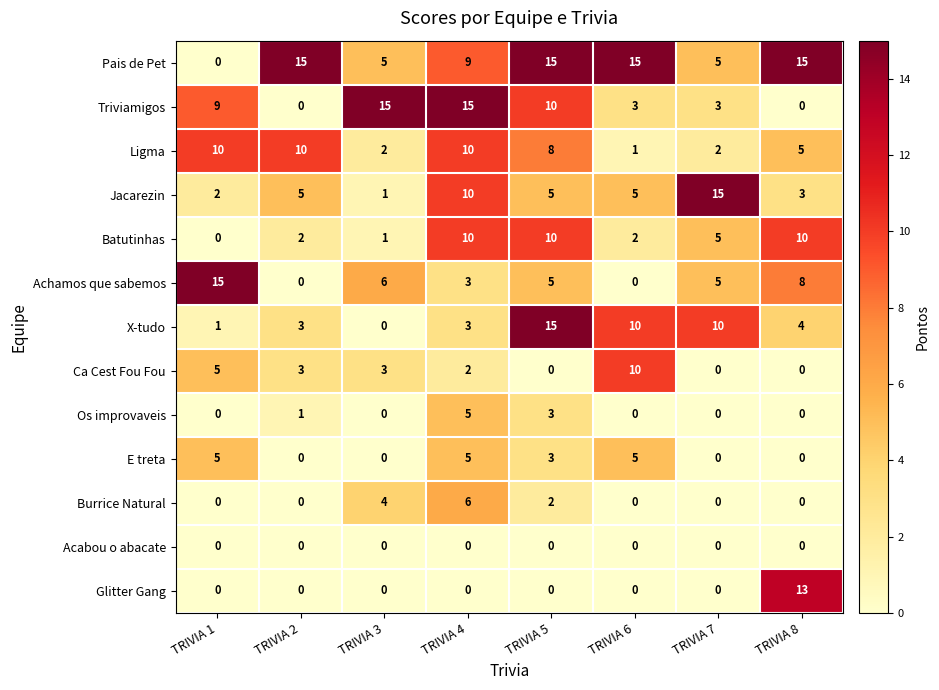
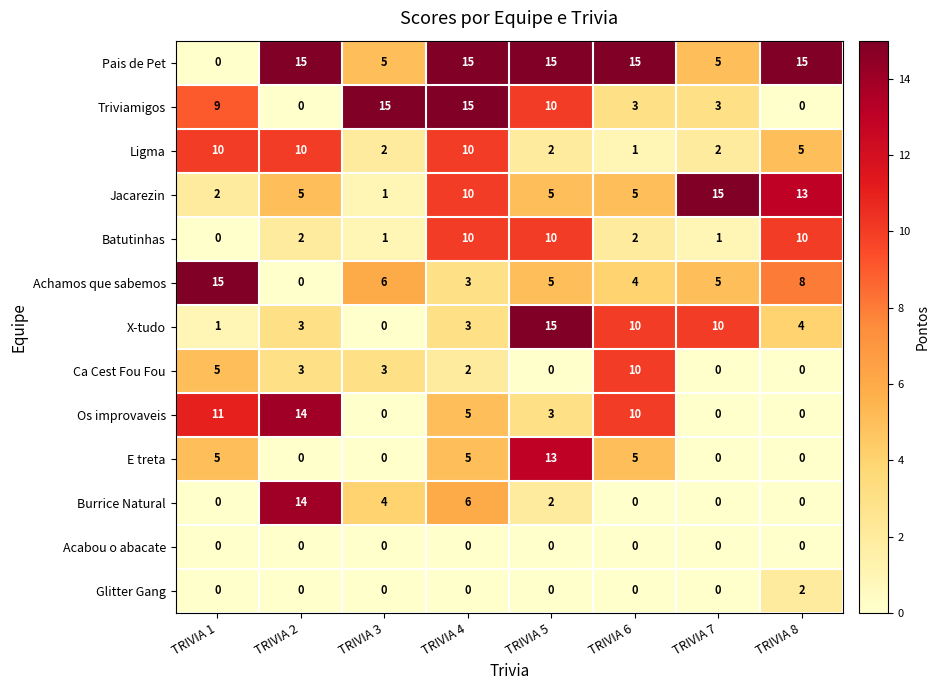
  {
    "Pais de Pet": {
      "TRIVIA 1": 0,
      "TRIVIA 2": 15,
      "TRIVIA 3": 5,
-     "TRIVIA 4": 9,
+     "TRIVIA 4": 15,
      "TRIVIA 5": 15,
      "TRIVIA 6": 15,
      "TRIVIA 7": 5,
      "TRIVIA 8": 15
    },
    "Triviamigos": {
      "TRIVIA 1": 9,
      "TRIVIA 2": 0,
      "TRIVIA 3": 15,
      "TRIVIA 4": 15,
      "TRIVIA 5": 10,
      "TRIVIA 6": 3,
      "TRIVIA 7": 3,
      "TRIVIA 8": 0
    },
    "Ligma": {
      "TRIVIA 1": 10,
      "TRIVIA 2": 10,
      "TRIVIA 3": 2,
      "TRIVIA 4": 10,
-     "TRIVIA 5": 8,
+     "TRIVIA 5": 2,
      "TRIVIA 6": 1,
      "TRIVIA 7": 2,
      "TRIVIA 8": 5
    },
    "Jacarezin": {
      "TRIVIA 1": 2,
      "TRIVIA 2": 5,
      "TRIVIA 3": 1,
      "TRIVIA 4": 10,
      "TRIVIA 5": 5,
      "TRIVIA 6": 5,
      "TRIVIA 7": 15,
-     "TRIVIA 8": 3
+     "TRIVIA 8": 13
    },
    "Batutinhas": {
      "TRIVIA 1": 0,
      "TRIVIA 2": 2,
      "TRIVIA 3": 1,
      "TRIVIA 4": 10,
      "TRIVIA 5": 10,
      "TRIVIA 6": 2,
-     "TRIVIA 7": 5,
+     "TRIVIA 7": 1,
      "TRIVIA 8": 10
    },
    "Achamos que sabemos": {
      "TRIVIA 1": 15,
      "TRIVIA 2": 0,
      "TRIVIA 3": 6,
      "TRIVIA 4": 3,
      "TRIVIA 5": 5,
-     "TRIVIA 6": 0,
+     "TRIVIA 6": 4,
      "TRIVIA 7": 5,
      "TRIVIA 8": 8
    },
    "X-tudo": {
      "TRIVIA 1": 1,
      "TRIVIA 2": 3,
      "TRIVIA 3": 0,
      "TRIVIA 4": 3,
      "TRIVIA 5": 15,
      "TRIVIA 6": 10,
      "TRIVIA 7": 10,
      "TRIVIA 8": 4
    },
    "Ca Cest Fou Fou": {
      "TRIVIA 1": 5,
      "TRIVIA 2": 3,
      "TRIVIA 3": 3,
      "TRIVIA 4": 2,
      "TRIVIA 5": 0,
      "TRIVIA 6": 10,
      "TRIVIA 7": 0,
      "TRIVIA 8": 0
    },
    "Os improvaveis": {
-     "TRIVIA 1": 0,
-     "TRIVIA 2": 1,
+     "TRIVIA 1": 11,
+     "TRIVIA 2": 14,
      "TRIVIA 3": 0,
      "TRIVIA 4": 5,
      "TRIVIA 5": 3,
-     "TRIVIA 6": 0,
+     "TRIVIA 6": 10,
      "TRIVIA 7": 0,
      "TRIVIA 8": 0
    },
    "E treta": {
      "TRIVIA 1": 5,
      "TRIVIA 2": 0,
      "TRIVIA 3": 0,
      "TRIVIA 4": 5,
-     "TRIVIA 5": 3,
+     "TRIVIA 5": 13,
      "TRIVIA 6": 5,
      "TRIVIA 7": 0,
      "TRIVIA 8": 0
    },
    "Burrice Natural": {
      "TRIVIA 1": 0,
-     "TRIVIA 2": 0,
+     "TRIVIA 2": 14,
      "TRIVIA 3": 4,
      "TRIVIA 4": 6,
      "TRIVIA 5": 2,
      "TRIVIA 6": 0,
      "TRIVIA 7": 0,
      "TRIVIA 8": 0
    },
    "Acabou o abacate": {
      "TRIVIA 1": 0,
      "TRIVIA 2": 0,
      "TRIVIA 3": 0,
      "TRIVIA 4": 0,
      "TRIVIA 5": 0,
      "TRIVIA 6": 0,
      "TRIVIA 7": 0,
      "TRIVIA 8": 0
    },
    "Glitter Gang": {
      "TRIVIA 1": 0,
      "TRIVIA 2": 0,
      "TRIVIA 3": 0,
      "TRIVIA 4": 0,
      "TRIVIA 5": 0,
      "TRIVIA 6": 0,
      "TRIVIA 7": 0,
-     "TRIVIA 8": 13
+     "TRIVIA 8": 2
    }
  }
